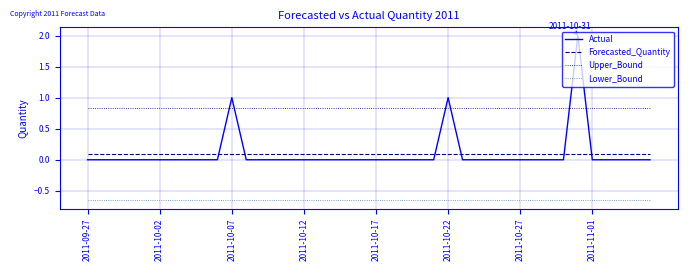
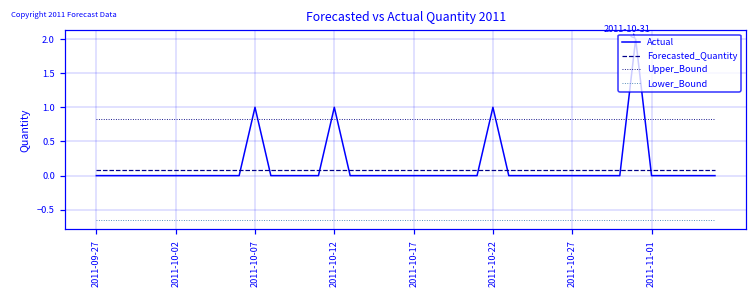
  {
    "Actual": {
      "2011-09-27": 0,
      "2011-10-02": 0,
      "2011-10-07": 1,
-     "2011-10-12": 0,
+     "2011-10-12": 1,
      "2011-10-17": 0,
      "2011-10-22": 1,
      "2011-10-27": 0,
      "2011-11-01": 0
    },
    "Lower_Bound": {
      "2011-09-27": -0.7,
      "2011-10-02": -0.7,
      "2011-10-07": -0.7,
      "2011-10-12": -0.7,
      "2011-10-17": -0.7,
      "2011-10-22": -0.7,
      "2011-10-27": -0.7,
      "2011-11-01": -0.7
    }
  }
